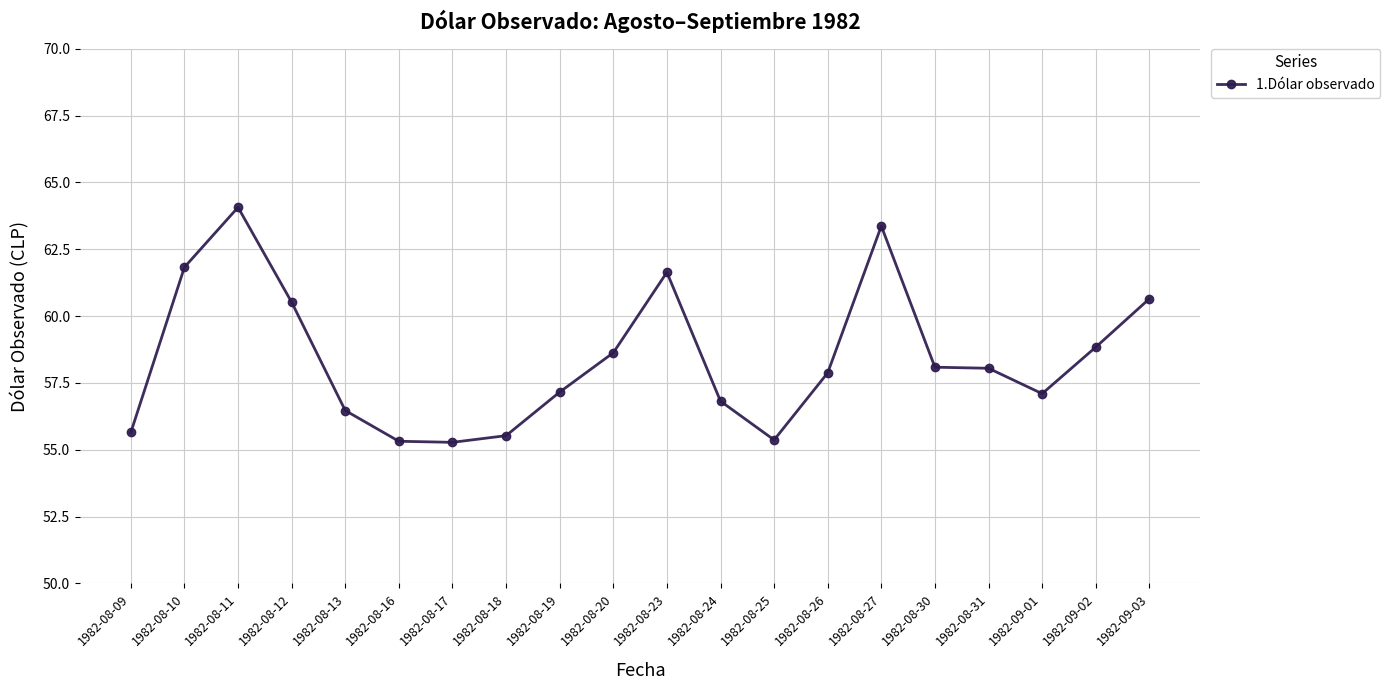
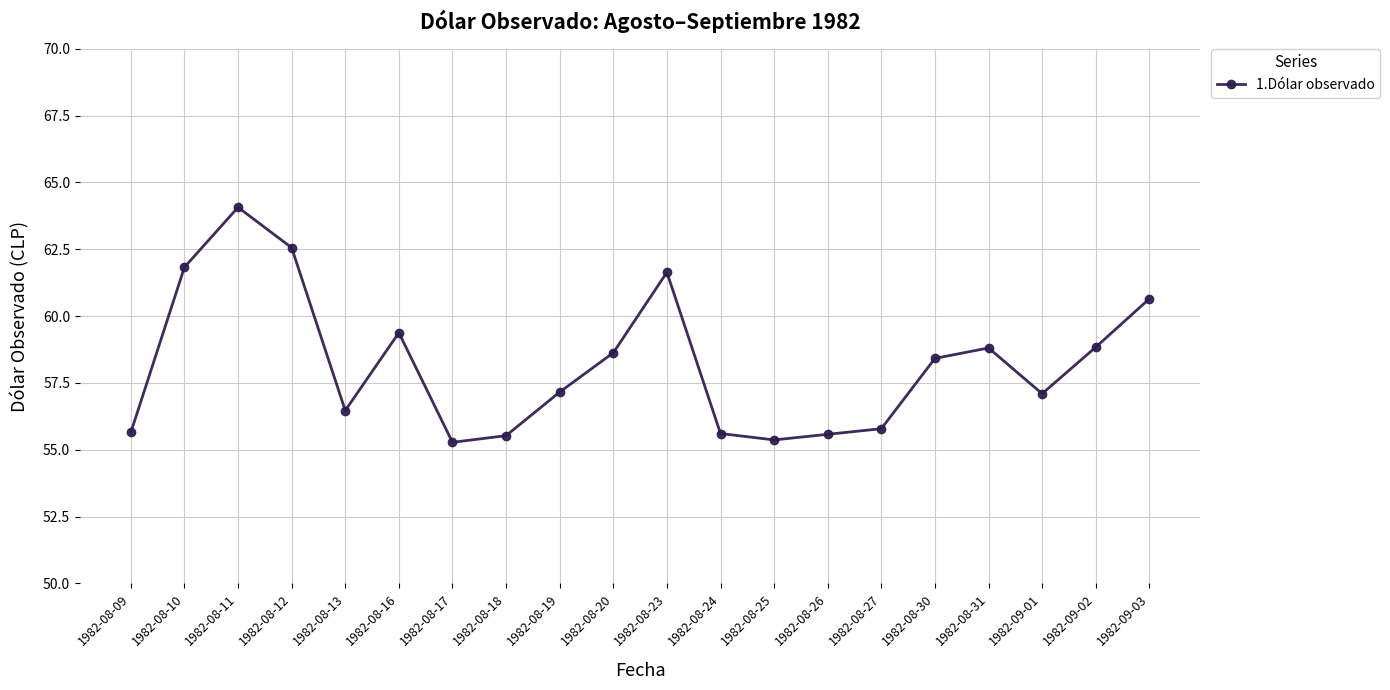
  {
    "1982-08-09": 55.7,
    "1982-08-10": 61.8,
    "1982-08-11": 64.1,
-   "1982-08-12": 60.5,
+   "1982-08-12": 62.6,
    "1982-08-13": 56.5,
-   "1982-08-16": 55.3,
+   "1982-08-16": 59.4,
    "1982-08-17": 55.3,
    "1982-08-18": 55.5,
    "1982-08-19": 57.2,
    "1982-08-20": 58.6,
    "1982-08-23": 61.6,
-   "1982-08-24": 56.8,
+   "1982-08-24": 55.6,
    "1982-08-25": 55.4,
-   "1982-08-26": 57.9,
-   "1982-08-27": 63.4,
-   "1982-08-30": 58.1,
-   "1982-08-31": 58.1,
+   "1982-08-26": 55.6,
+   "1982-08-27": 55.8,
+   "1982-08-30": 58.4,
+   "1982-08-31": 58.8,
    "1982-09-01": 57.1,
    "1982-09-02": 58.8,
    "1982-09-03": 60.7
  }
